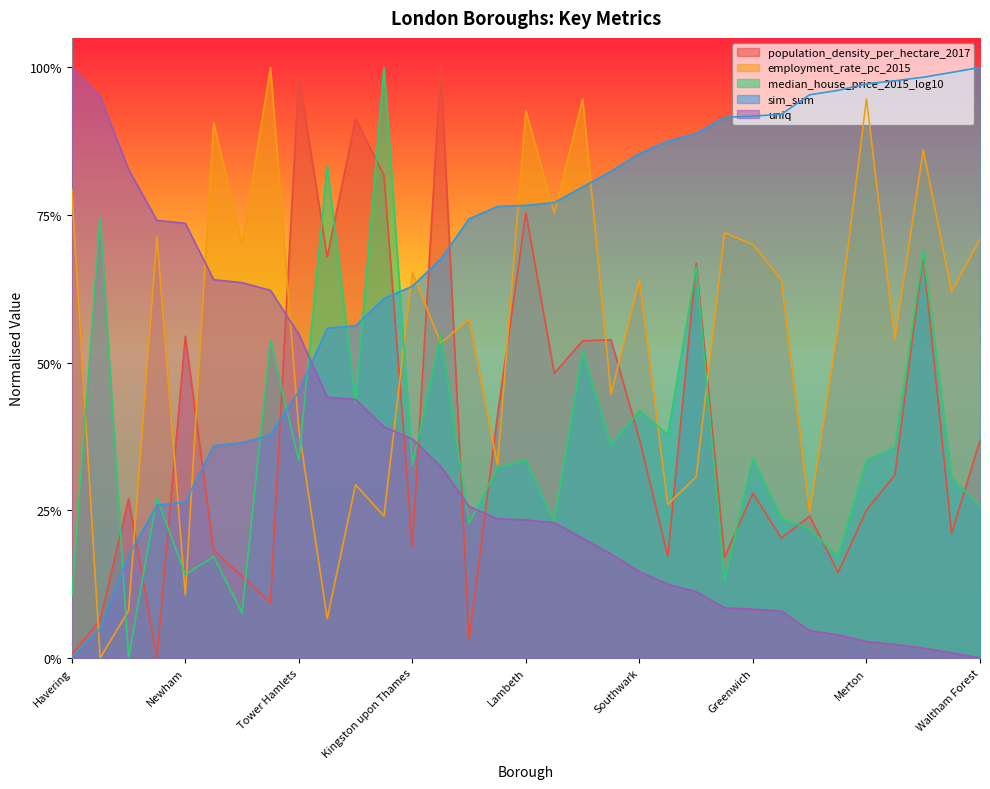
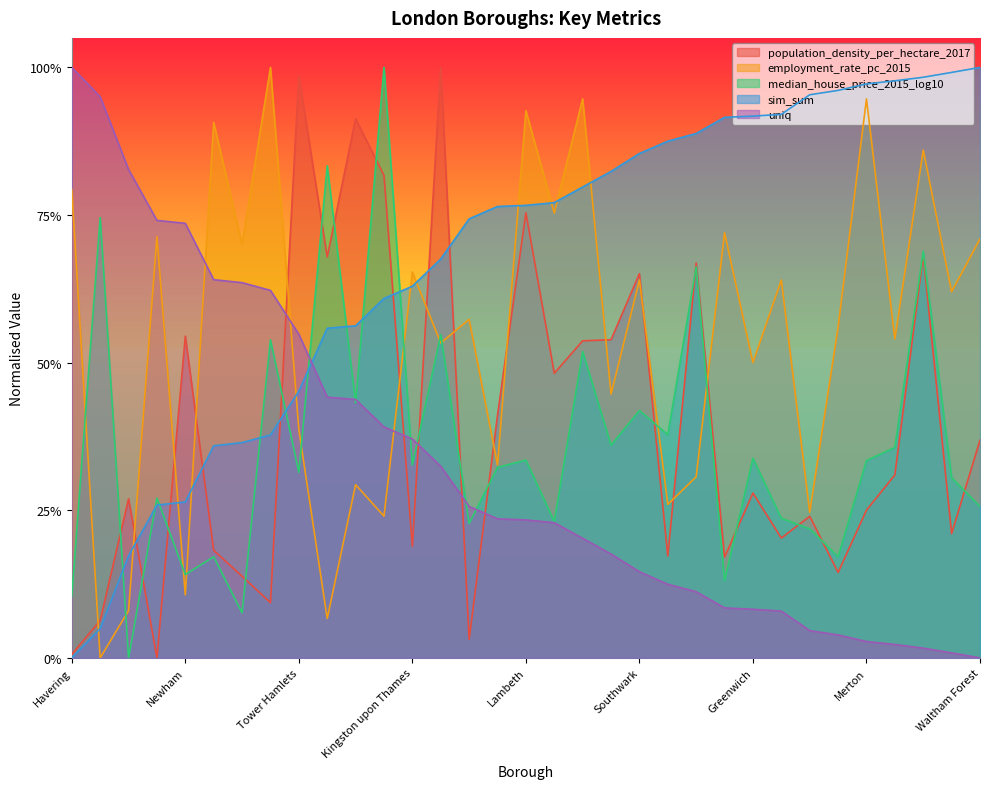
  {
    "population_density_per_hectare_2017": {
      "Havering": "1%",
      "Newham": "54%",
      "Tower Hamlets": "99%",
      "Kingston upon Thames": "19%",
      "Lambeth": "75%",
-     "Southwark": "37%",
+     "Southwark": "65%",
      "Greenwich": "28%",
      "Merton": "25%",
      "Waltham Forest": "37%"
    },
    "employment_rate_pc_2015": {
      "Havering": "79%",
      "Newham": "11%",
      "Tower Hamlets": "39%",
      "Kingston upon Thames": "65%",
      "Lambeth": "93%",
      "Southwark": "64%",
-     "Greenwich": "70%",
+     "Greenwich": "50%",
      "Waltham Forest": "71%"
    },
    "median_house_price_2015_log10": {
      "Havering": "10%",
      "Newham": "14%",
-     "Tower Hamlets": "33%",
+     "Tower Hamlets": "31%",
      "Kingston upon Thames": "33%",
      "Lambeth": "34%",
      "Southwark": "42%",
      "Greenwich": "34%",
      "Merton": "33%",
      "Waltham Forest": "26%"
    },
    "sim_sum": {
      "Havering": "0%",
      "Newham": "26%",
      "Tower Hamlets": "45%",
      "Kingston upon Thames": "63%",
      "Lambeth": "77%",
      "Southwark": "85%",
      "Waltham Forest": "100%"
    },
    "uniq": {
      "Havering": "100%",
      "Newham": "74%",
      "Tower Hamlets": "55%",
      "Kingston upon Thames": "37%",
      "Lambeth": "23%",
      "Southwark": "15%",
      "Greenwich": "8%",
      "Merton": "3%",
      "Waltham Forest": "0%"
    }
  }
